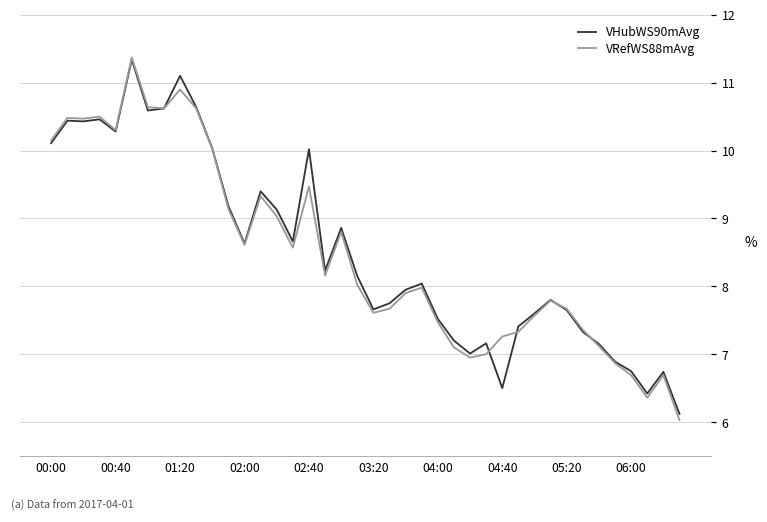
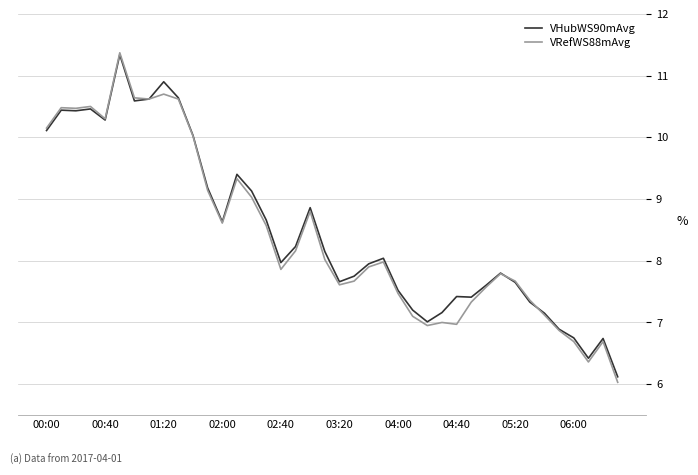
  {
    "VHubWS90mAvg": {
-     "01:20": 11.1,
-     "02:40": 10.0,
+     "01:20": 10.9,
+     "02:40": 8.0,
      "03:20": 7.7,
      "04:00": 7.5,
-     "04:40": 6.5,
+     "04:40": 7.4,
      "06:00": 6.8
    },
    "VRefWS88mAvg": {
-     "01:20": 10.9,
-     "02:40": 9.5,
+     "01:20": 10.7,
+     "02:40": 7.9,
      "03:20": 7.6,
      "04:00": 7.5,
-     "04:40": 7.3,
+     "04:40": 7.0,
      "06:00": 6.7
    }
  }
